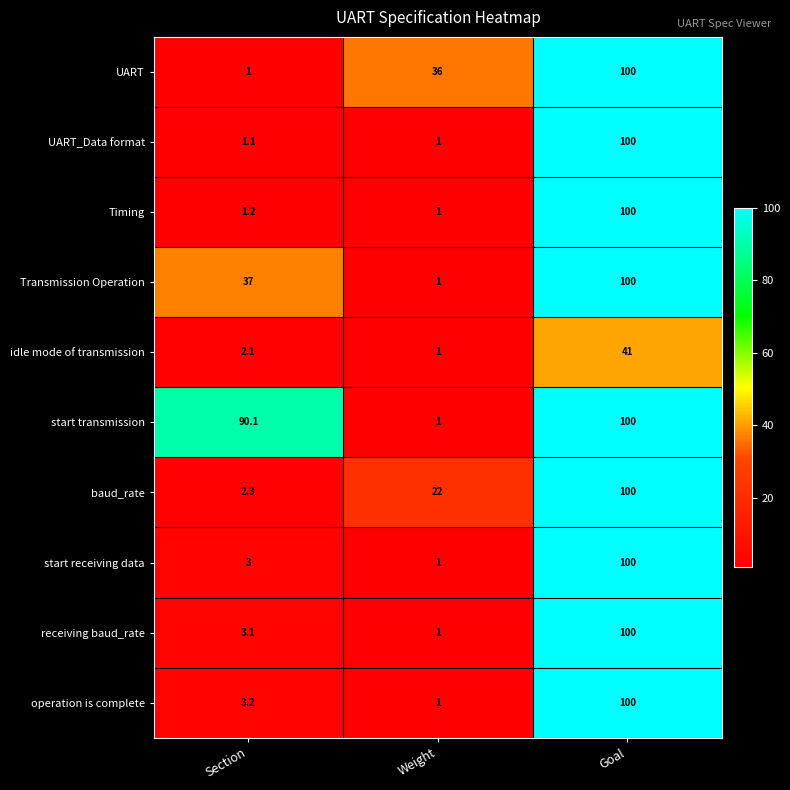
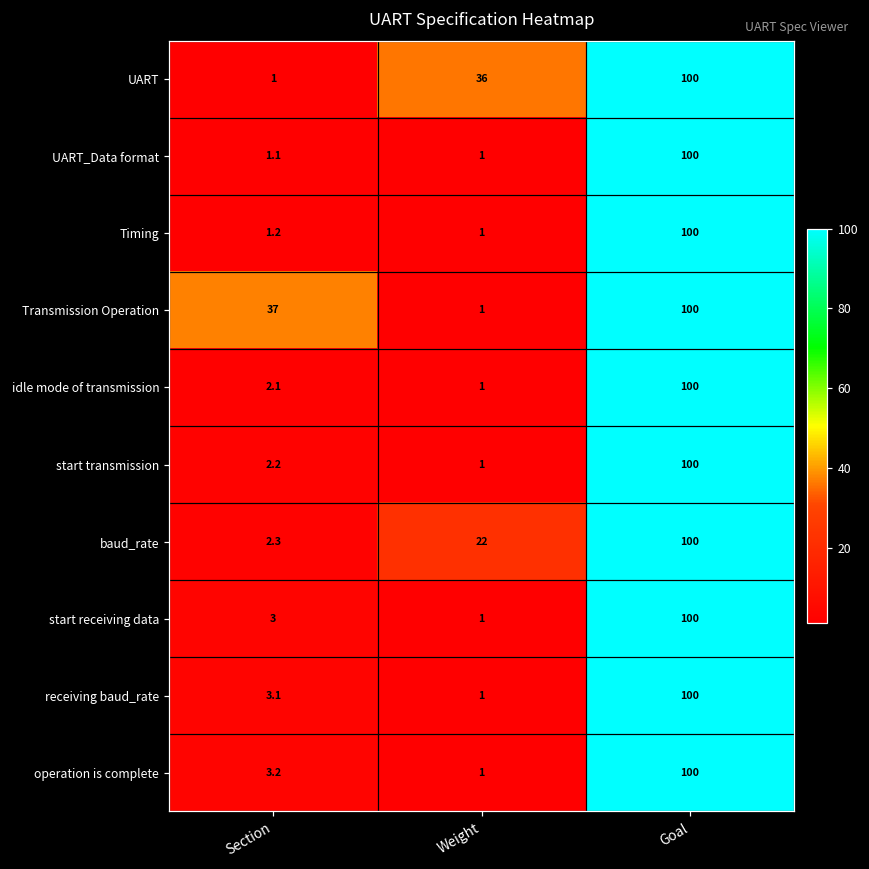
  {
    "UART": {
      "Section": 1,
      "Weight": 36,
      "Goal": 100
    },
    "UART_Data format": {
      "Section": 1.1,
      "Weight": 1,
      "Goal": 100
    },
    "Timing": {
      "Section": 1.2,
      "Weight": 1,
      "Goal": 100
    },
    "Transmission Operation": {
      "Section": 37,
      "Weight": 1,
      "Goal": 100
    },
    "idle mode of transmission": {
      "Section": 2.1,
      "Weight": 1,
-     "Goal": 41
+     "Goal": 100
    },
    "start transmission": {
-     "Section": 90.1,
+     "Section": 2.2,
      "Weight": 1,
      "Goal": 100
    },
    "baud_rate": {
      "Section": 2.3,
      "Weight": 22,
      "Goal": 100
    },
    "start receiving data": {
      "Section": 3,
      "Weight": 1,
      "Goal": 100
    },
    "receiving baud_rate": {
      "Section": 3.1,
      "Weight": 1,
      "Goal": 100
    },
    "operation is complete": {
      "Section": 3.2,
      "Weight": 1,
      "Goal": 100
    }
  }
